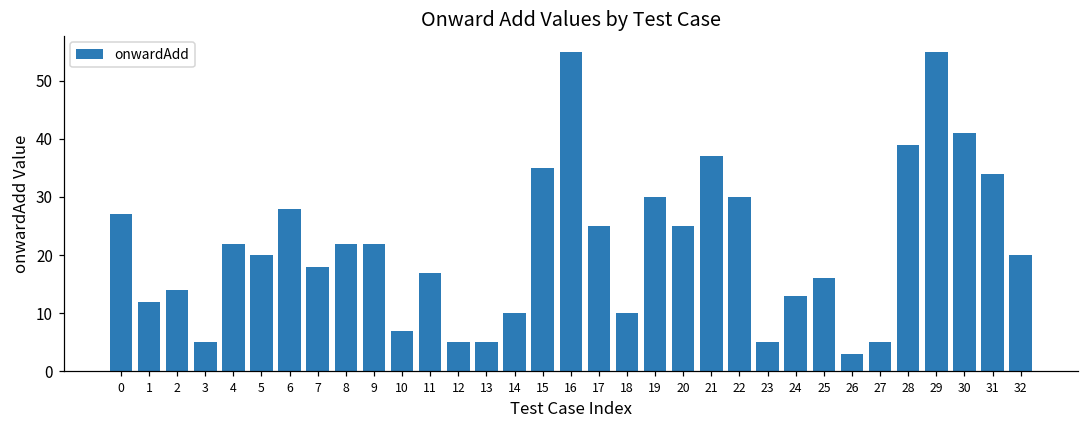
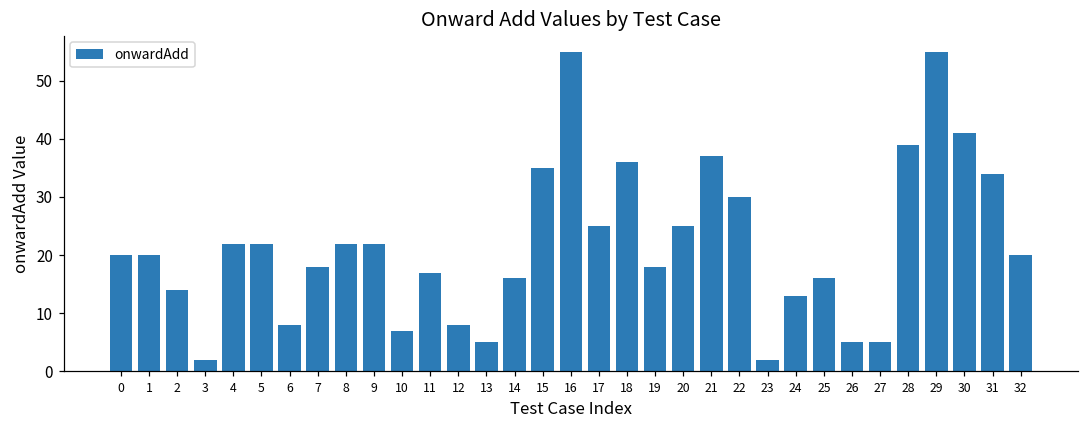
  {
-   "0": 27,
-   "1": 12,
+   "0": 20,
+   "1": 20,
    "2": 14,
-   "3": 5,
+   "3": 2,
    "4": 22,
-   "5": 20,
-   "6": 28,
+   "5": 22,
+   "6": 8,
    "7": 18,
    "8": 22,
    "9": 22,
    "10": 7,
    "11": 17,
-   "12": 5,
+   "12": 8,
    "13": 5,
-   "14": 10,
+   "14": 16,
    "15": 35,
    "16": 55,
    "17": 25,
-   "18": 10,
-   "19": 30,
+   "18": 36,
+   "19": 18,
    "20": 25,
    "21": 37,
    "22": 30,
-   "23": 5,
+   "23": 2,
    "24": 13,
    "25": 16,
-   "26": 3,
+   "26": 5,
    "27": 5,
    "28": 39,
    "29": 55,
    "30": 41,
    "31": 34,
    "32": 20
  }
